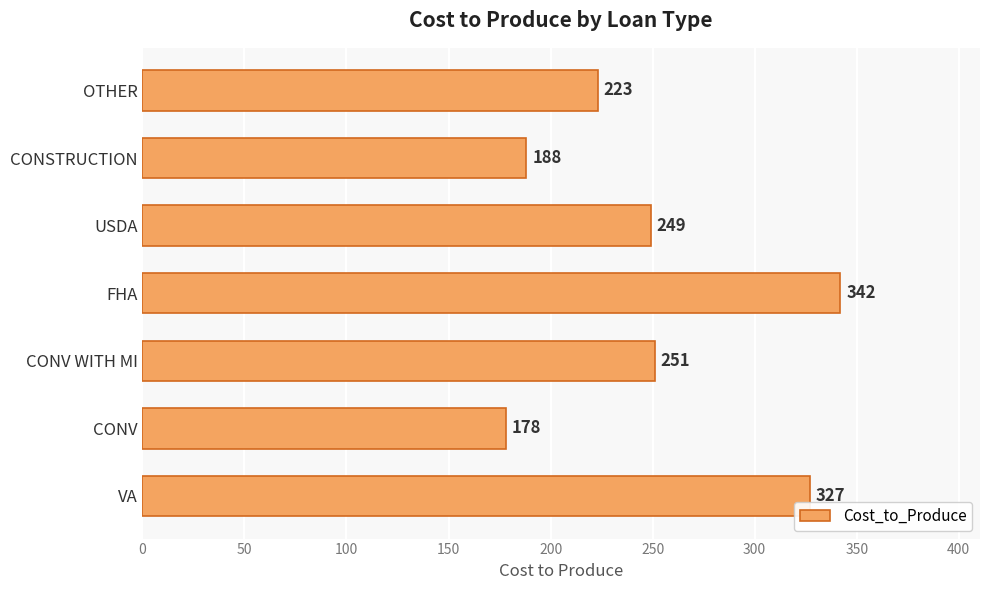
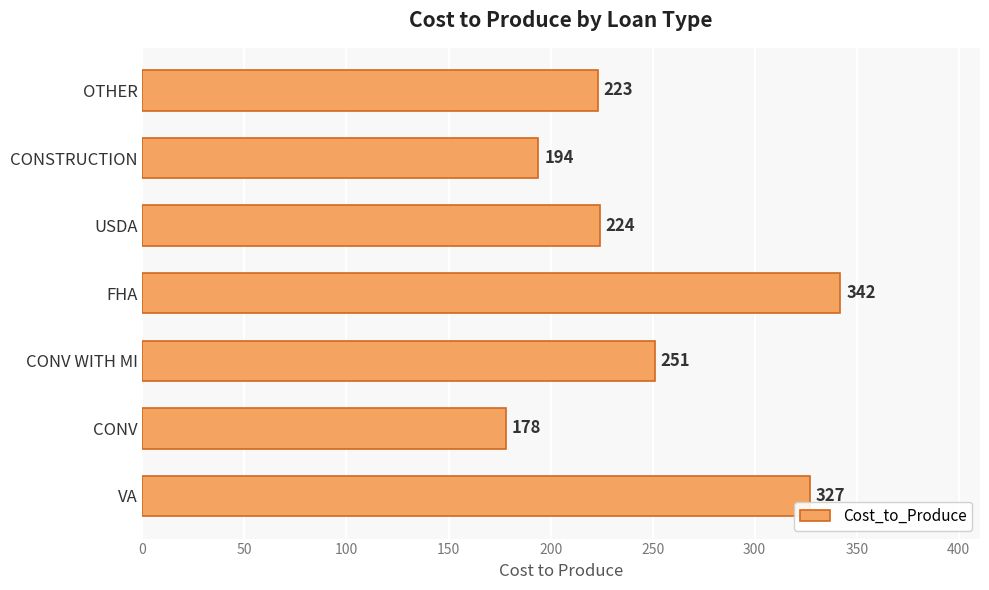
  {
    "OTHER": 223,
-   "CONSTRUCTION": 188,
-   "USDA": 249,
+   "CONSTRUCTION": 194,
+   "USDA": 224,
    "FHA": 342,
    "CONV WITH MI": 251,
    "CONV": 178
  }
